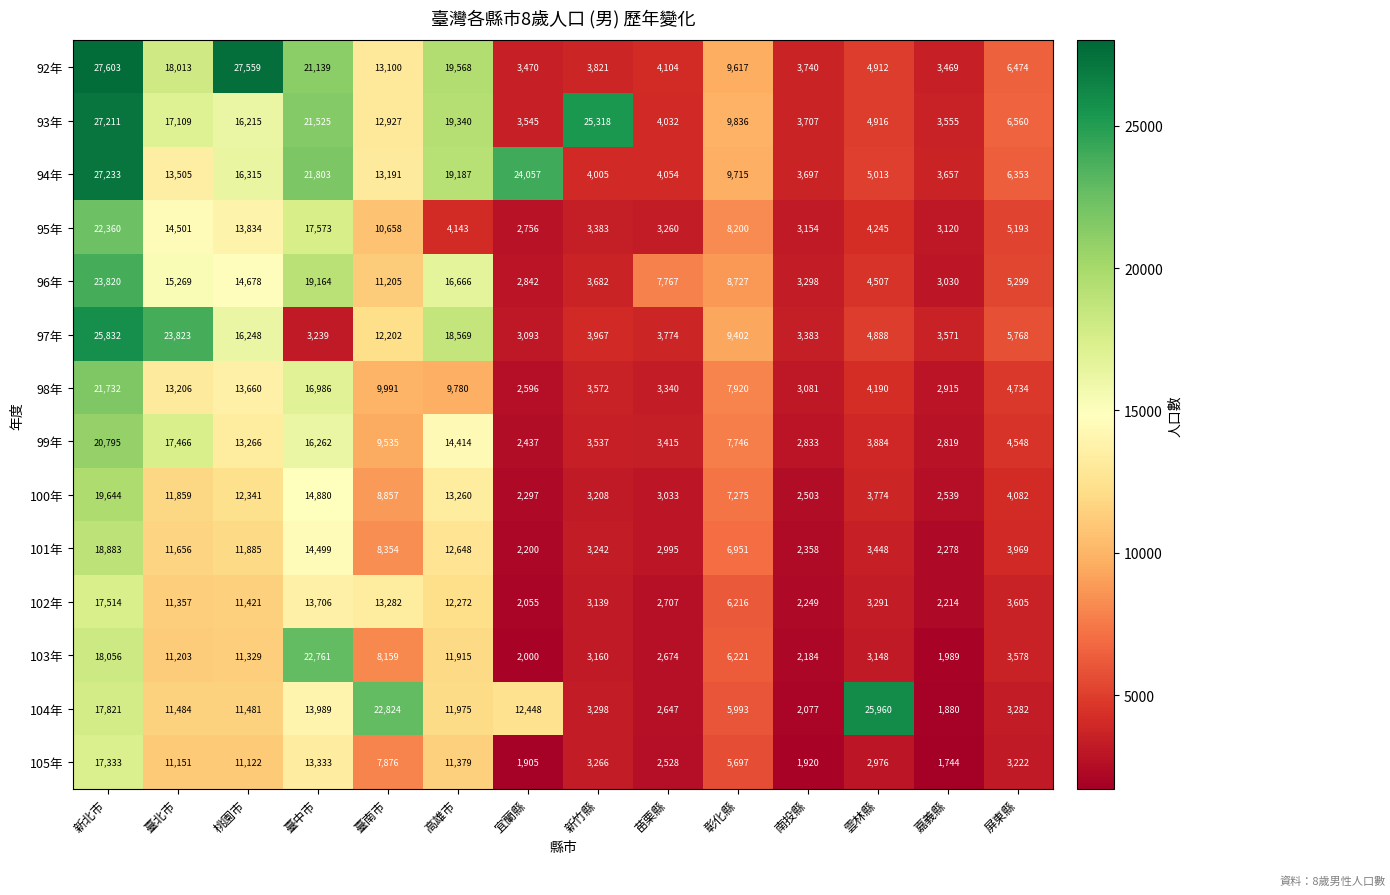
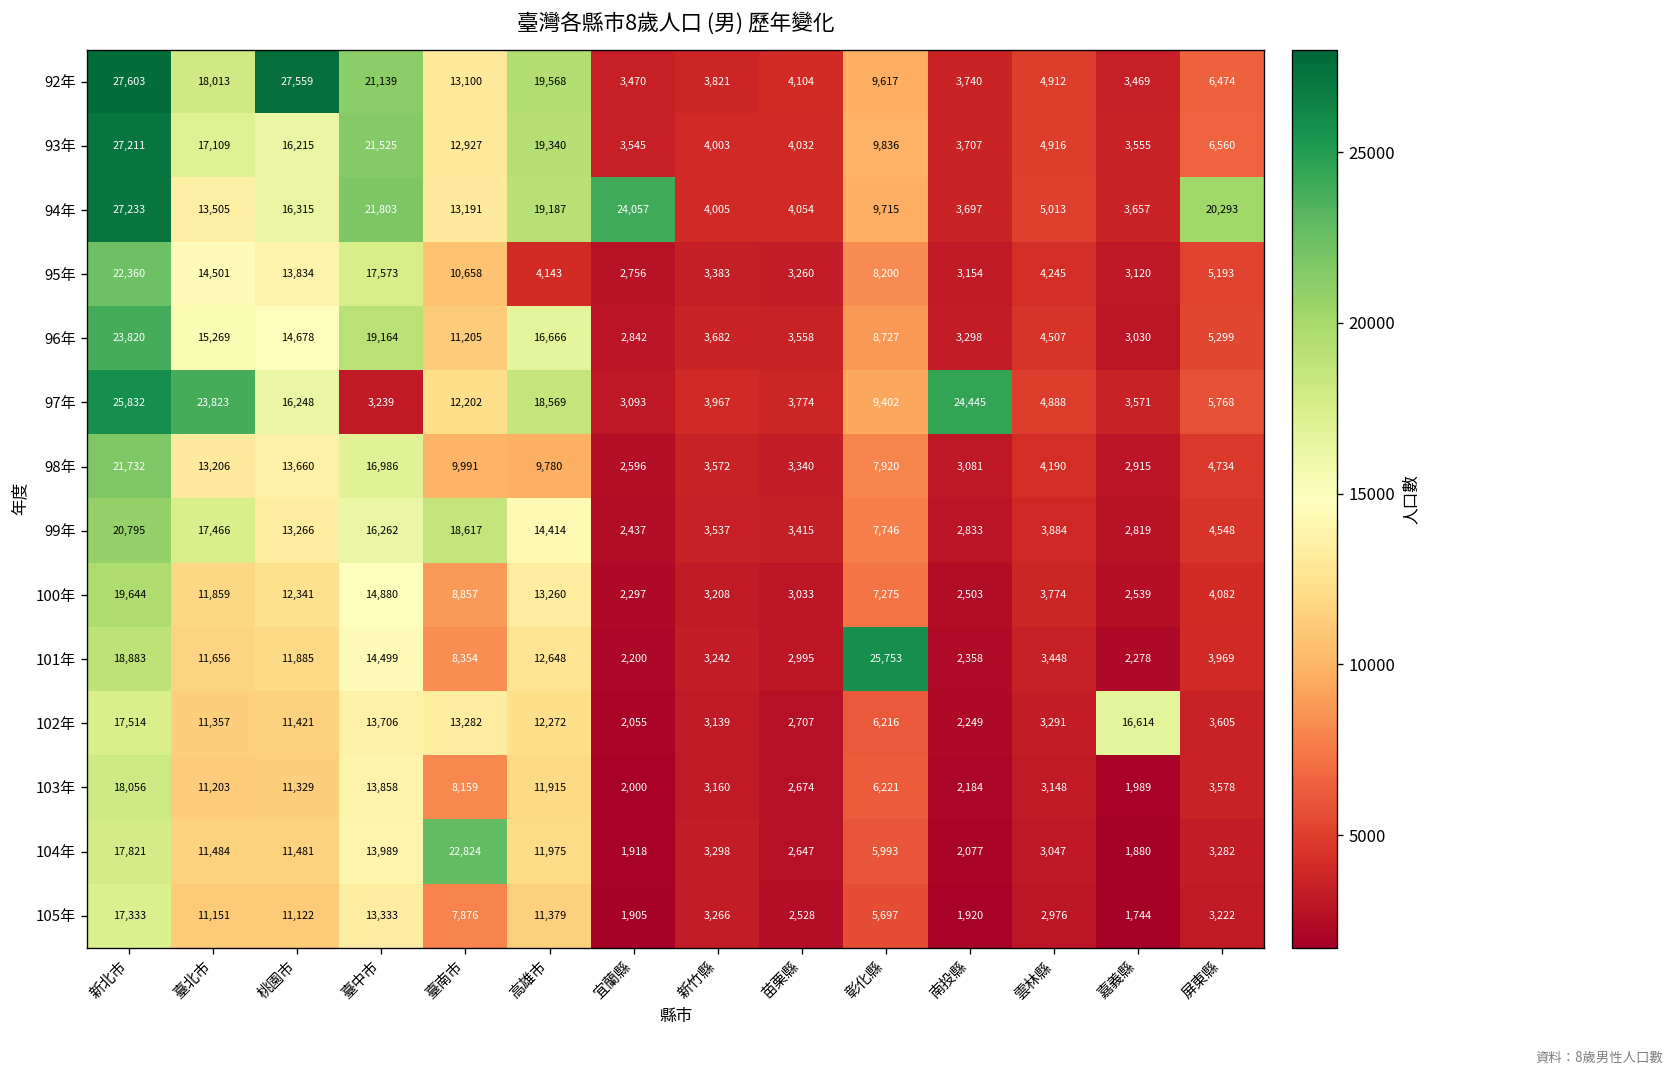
  {
    "92年": {
      "新北市": "27,603",
      "臺北市": "18,013",
      "桃園市": "27,559",
      "臺中市": "21,139",
      "臺南市": "13,100",
      "高雄市": "19,568",
      "宜蘭縣": "3,470",
      "新竹縣": "3,821",
      "苗栗縣": "4,104",
      "彰化縣": "9,617",
      "南投縣": "3,740",
      "雲林縣": "4,912",
      "嘉義縣": "3,469",
      "屏東縣": "6,474"
    },
    "93年": {
      "新北市": "27,211",
      "臺北市": "17,109",
      "桃園市": "16,215",
      "臺中市": "21,525",
      "臺南市": "12,927",
      "高雄市": "19,340",
      "宜蘭縣": "3,545",
-     "新竹縣": "25,318",
+     "新竹縣": "4,003",
      "苗栗縣": "4,032",
      "彰化縣": "9,836",
      "南投縣": "3,707",
      "雲林縣": "4,916",
      "嘉義縣": "3,555",
      "屏東縣": "6,560"
    },
    "94年": {
      "新北市": "27,233",
      "臺北市": "13,505",
      "桃園市": "16,315",
      "臺中市": "21,803",
      "臺南市": "13,191",
      "高雄市": "19,187",
      "宜蘭縣": "24,057",
      "新竹縣": "4,005",
      "苗栗縣": "4,054",
      "彰化縣": "9,715",
      "南投縣": "3,697",
      "雲林縣": "5,013",
      "嘉義縣": "3,657",
-     "屏東縣": "6,353"
+     "屏東縣": "20,293"
    },
    "95年": {
      "新北市": "22,360",
      "臺北市": "14,501",
      "桃園市": "13,834",
      "臺中市": "17,573",
      "臺南市": "10,658",
      "高雄市": "4,143",
      "宜蘭縣": "2,756",
      "新竹縣": "3,383",
      "苗栗縣": "3,260",
      "彰化縣": "8,200",
      "南投縣": "3,154",
      "雲林縣": "4,245",
      "嘉義縣": "3,120",
      "屏東縣": "5,193"
    },
    "96年": {
      "新北市": "23,820",
      "臺北市": "15,269",
      "桃園市": "14,678",
      "臺中市": "19,164",
      "臺南市": "11,205",
      "高雄市": "16,666",
      "宜蘭縣": "2,842",
      "新竹縣": "3,682",
-     "苗栗縣": "7,767",
+     "苗栗縣": "3,558",
      "彰化縣": "8,727",
      "南投縣": "3,298",
      "雲林縣": "4,507",
      "嘉義縣": "3,030",
      "屏東縣": "5,299"
    },
    "97年": {
      "新北市": "25,832",
      "臺北市": "23,823",
      "桃園市": "16,248",
      "臺中市": "3,239",
      "臺南市": "12,202",
      "高雄市": "18,569",
      "宜蘭縣": "3,093",
      "新竹縣": "3,967",
      "苗栗縣": "3,774",
      "彰化縣": "9,402",
-     "南投縣": "3,383",
+     "南投縣": "24,445",
      "雲林縣": "4,888",
      "嘉義縣": "3,571",
      "屏東縣": "5,768"
    },
    "98年": {
      "新北市": "21,732",
      "臺北市": "13,206",
      "桃園市": "13,660",
      "臺中市": "16,986",
      "臺南市": "9,991",
      "高雄市": "9,780",
      "宜蘭縣": "2,596",
      "新竹縣": "3,572",
      "苗栗縣": "3,340",
      "彰化縣": "7,920",
      "南投縣": "3,081",
      "雲林縣": "4,190",
      "嘉義縣": "2,915",
      "屏東縣": "4,734"
    },
    "99年": {
      "新北市": "20,795",
      "臺北市": "17,466",
      "桃園市": "13,266",
      "臺中市": "16,262",
-     "臺南市": "9,535",
+     "臺南市": "18,617",
      "高雄市": "14,414",
      "宜蘭縣": "2,437",
      "新竹縣": "3,537",
      "苗栗縣": "3,415",
      "彰化縣": "7,746",
      "南投縣": "2,833",
      "雲林縣": "3,884",
      "嘉義縣": "2,819",
      "屏東縣": "4,548"
    },
    "100年": {
      "新北市": "19,644",
      "臺北市": "11,859",
      "桃園市": "12,341",
      "臺中市": "14,880",
      "臺南市": "8,857",
      "高雄市": "13,260",
      "宜蘭縣": "2,297",
      "新竹縣": "3,208",
      "苗栗縣": "3,033",
      "彰化縣": "7,275",
      "南投縣": "2,503",
      "雲林縣": "3,774",
      "嘉義縣": "2,539",
      "屏東縣": "4,082"
    },
    "101年": {
      "新北市": "18,883",
      "臺北市": "11,656",
      "桃園市": "11,885",
      "臺中市": "14,499",
      "臺南市": "8,354",
      "高雄市": "12,648",
      "宜蘭縣": "2,200",
      "新竹縣": "3,242",
      "苗栗縣": "2,995",
-     "彰化縣": "6,951",
+     "彰化縣": "25,753",
      "南投縣": "2,358",
      "雲林縣": "3,448",
      "嘉義縣": "2,278",
      "屏東縣": "3,969"
    },
    "102年": {
      "新北市": "17,514",
      "臺北市": "11,357",
      "桃園市": "11,421",
      "臺中市": "13,706",
      "臺南市": "13,282",
      "高雄市": "12,272",
      "宜蘭縣": "2,055",
      "新竹縣": "3,139",
      "苗栗縣": "2,707",
      "彰化縣": "6,216",
      "南投縣": "2,249",
      "雲林縣": "3,291",
-     "嘉義縣": "2,214",
+     "嘉義縣": "16,614",
      "屏東縣": "3,605"
    },
    "103年": {
      "新北市": "18,056",
      "臺北市": "11,203",
      "桃園市": "11,329",
-     "臺中市": "22,761",
+     "臺中市": "13,858",
      "臺南市": "8,159",
      "高雄市": "11,915",
      "宜蘭縣": "2,000",
      "新竹縣": "3,160",
      "苗栗縣": "2,674",
      "彰化縣": "6,221",
      "南投縣": "2,184",
      "雲林縣": "3,148",
      "嘉義縣": "1,989",
      "屏東縣": "3,578"
    },
    "104年": {
      "新北市": "17,821",
      "臺北市": "11,484",
      "桃園市": "11,481",
      "臺中市": "13,989",
      "臺南市": "22,824",
      "高雄市": "11,975",
-     "宜蘭縣": "12,448",
+     "宜蘭縣": "1,918",
      "新竹縣": "3,298",
      "苗栗縣": "2,647",
      "彰化縣": "5,993",
      "南投縣": "2,077",
-     "雲林縣": "25,960",
+     "雲林縣": "3,047",
      "嘉義縣": "1,880",
      "屏東縣": "3,282"
    },
    "105年": {
      "新北市": "17,333",
      "臺北市": "11,151",
      "桃園市": "11,122",
      "臺中市": "13,333",
      "臺南市": "7,876",
      "高雄市": "11,379",
      "宜蘭縣": "1,905",
      "新竹縣": "3,266",
      "苗栗縣": "2,528",
      "彰化縣": "5,697",
      "南投縣": "1,920",
      "雲林縣": "2,976",
      "嘉義縣": "1,744",
      "屏東縣": "3,222"
    }
  }
